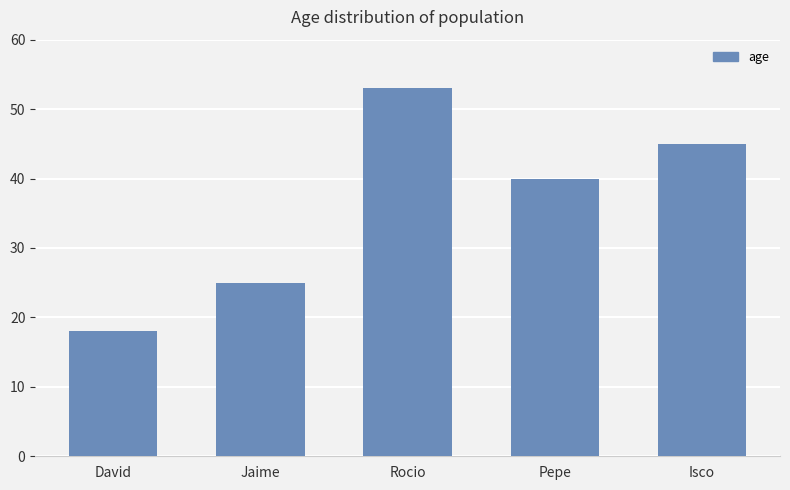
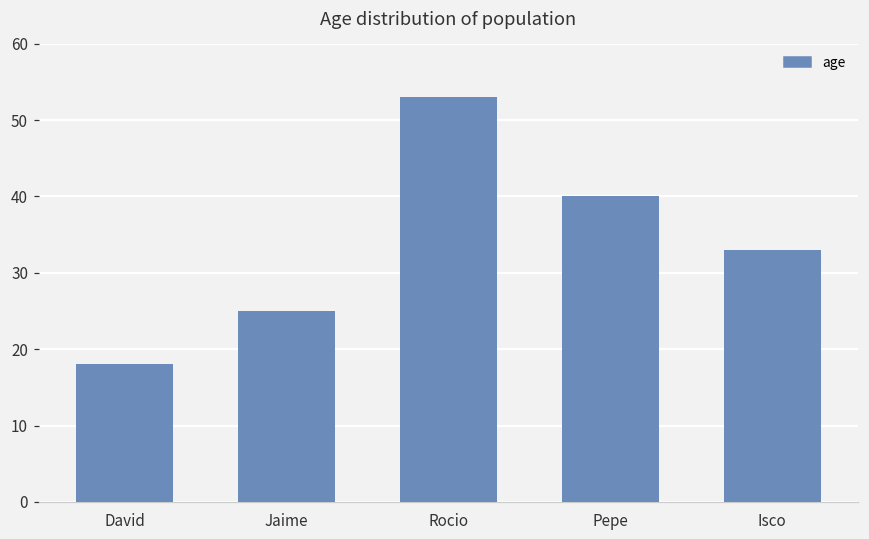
  {
    "David": 18,
    "Jaime": 25,
    "Rocio": 53,
    "Pepe": 40,
-   "Isco": 45
+   "Isco": 33
  }
